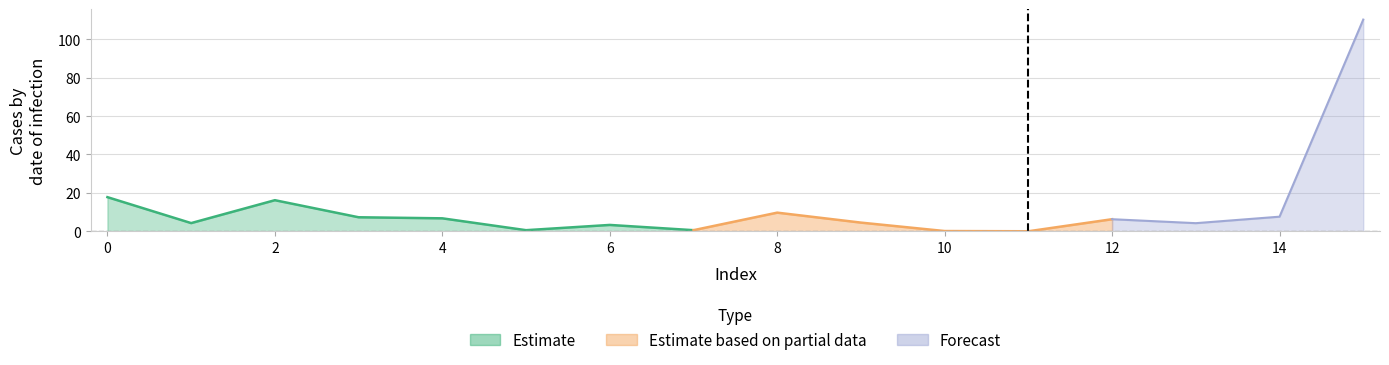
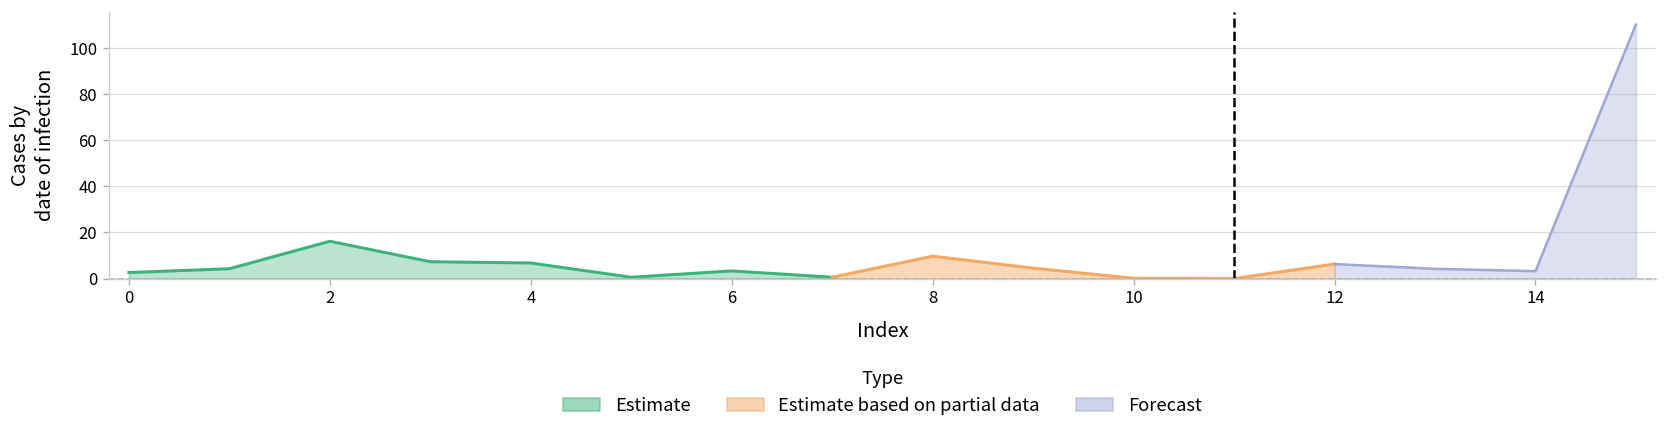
  {
    "Estimate": {
-     "0": 18,
+     "0": 3,
      "2": 16,
      "4": 7,
      "6": 3
    },
    "Estimate based on partial data": {
      "8": 10,
      "10": 0
    },
    "Forecast": {
-     "14": 8
+     "14": 3
    }
  }
